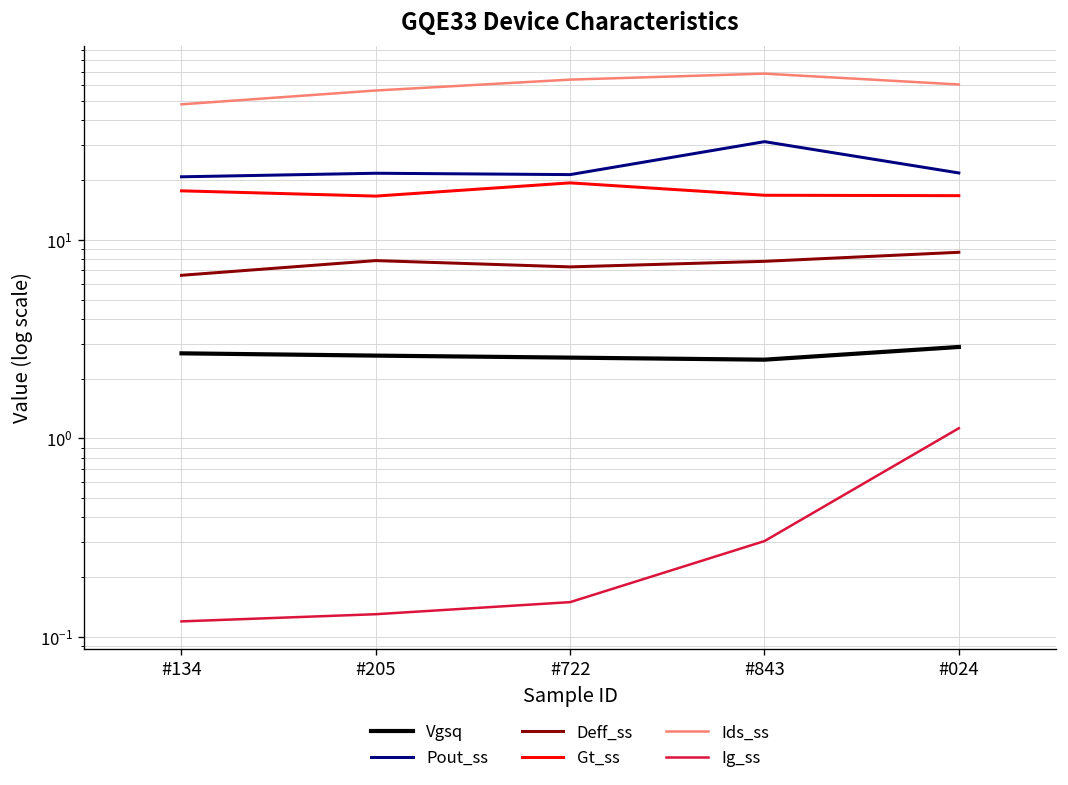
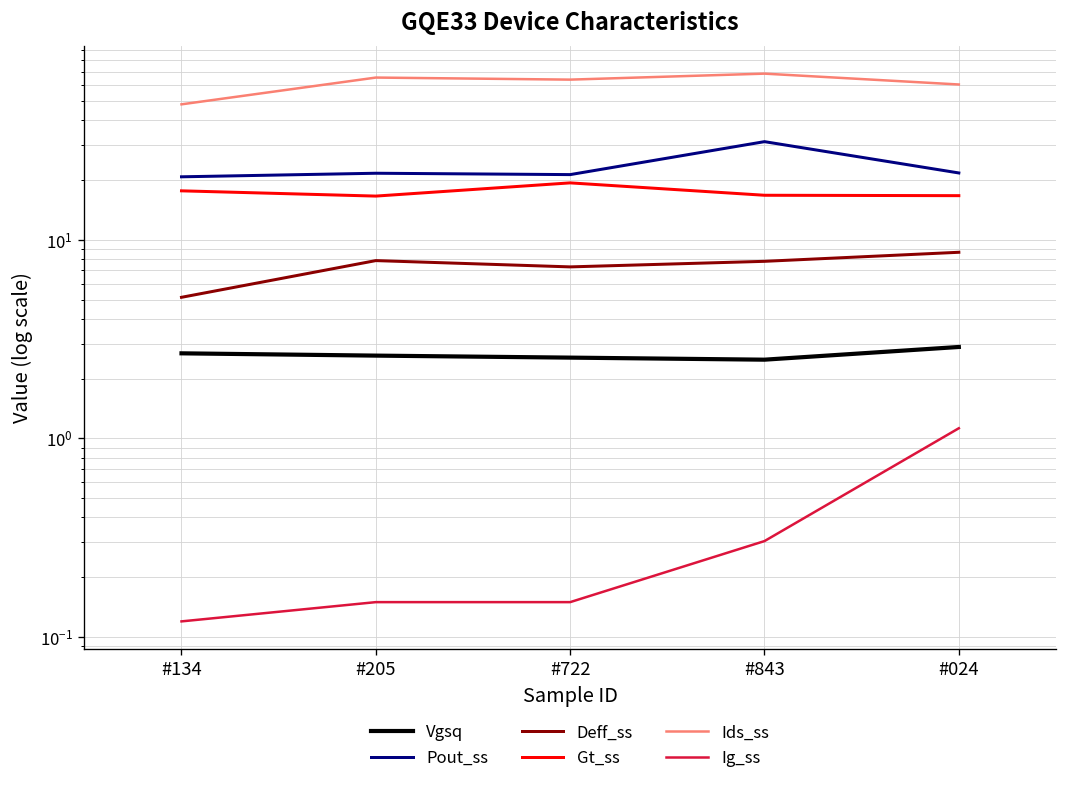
  {
    "Vgsq": {
      "#134": 2.7,
      "#205": 2.6,
      "#722": 2.5,
      "#843": 2.5,
      "#024": 2.9
    },
    "Pout_ss": {
      "#134": 21,
      "#205": 22,
      "#722": 21,
      "#843": 31,
      "#024": 22
    },
    "Deff_ss": {
-     "#134": 6.6,
+     "#134": 5.1,
      "#205": 8,
      "#722": 7,
      "#843": 8,
      "#024": 9
    },
    "Gt_ss": {
      "#134": 18,
      "#205": 17,
      "#722": 19,
      "#843": 17,
      "#024": 17
    },
    "Ids_ss": {
      "#134": 48,
-     "#205": 56,
+     "#205": 65,
      "#722": 64,
      "#843": 69,
      "#024": 60
    },
    "Ig_ss": {
      "#134": 0.12,
-     "#205": 0.13,
+     "#205": 0.15,
      "#722": 0.15,
      "#843": 0.30,
      "#024": 1.1
    }
  }
